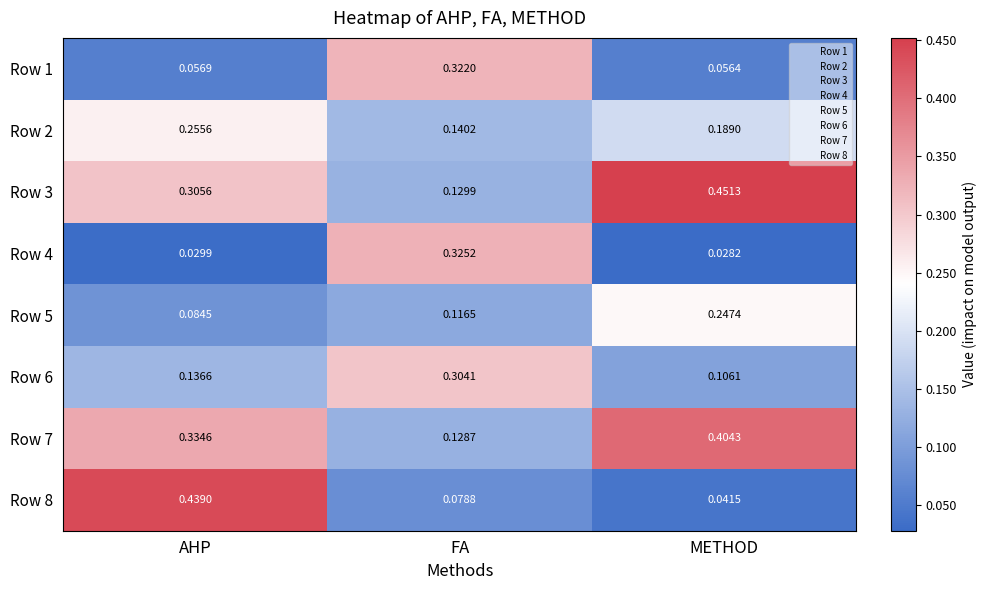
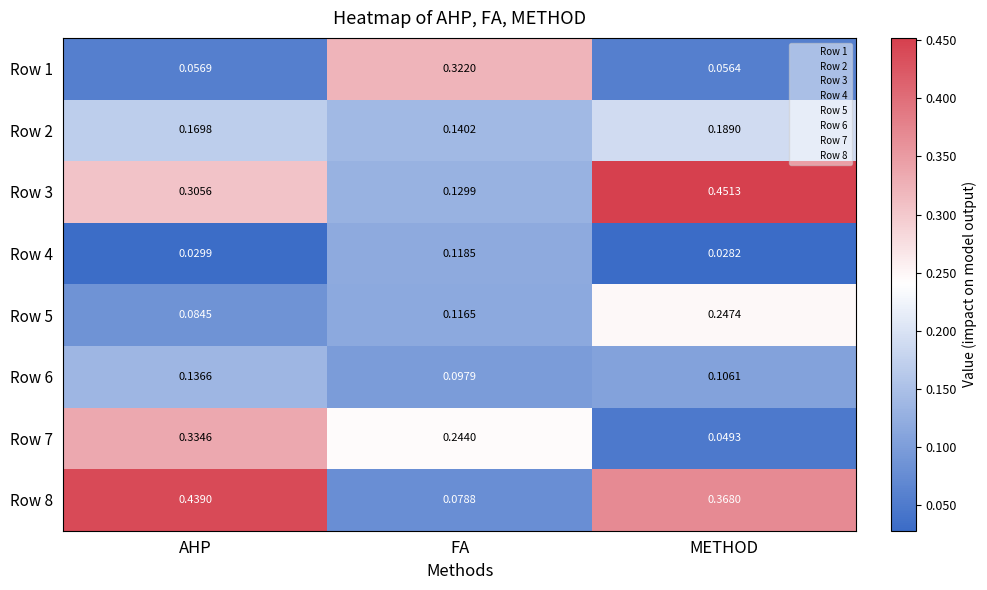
  {
    "Row 1": {
      "AHP": 0.0569,
      "FA": 0.3220,
      "METHOD": 0.0564
    },
    "Row 2": {
-     "AHP": 0.2556,
+     "AHP": 0.1698,
      "FA": 0.1402,
      "METHOD": 0.1890
    },
    "Row 3": {
      "AHP": 0.3056,
      "FA": 0.1299,
      "METHOD": 0.4513
    },
    "Row 4": {
      "AHP": 0.0299,
-     "FA": 0.3252,
+     "FA": 0.1185,
      "METHOD": 0.0282
    },
    "Row 5": {
      "AHP": 0.0845,
      "FA": 0.1165,
      "METHOD": 0.2474
    },
    "Row 6": {
      "AHP": 0.1366,
-     "FA": 0.3041,
+     "FA": 0.0979,
      "METHOD": 0.1061
    },
    "Row 7": {
      "AHP": 0.3346,
-     "FA": 0.1287,
-     "METHOD": 0.4043
+     "FA": 0.2440,
+     "METHOD": 0.0493
    },
    "Row 8": {
      "AHP": 0.4390,
      "FA": 0.0788,
-     "METHOD": 0.0415
+     "METHOD": 0.3680
    }
  }
